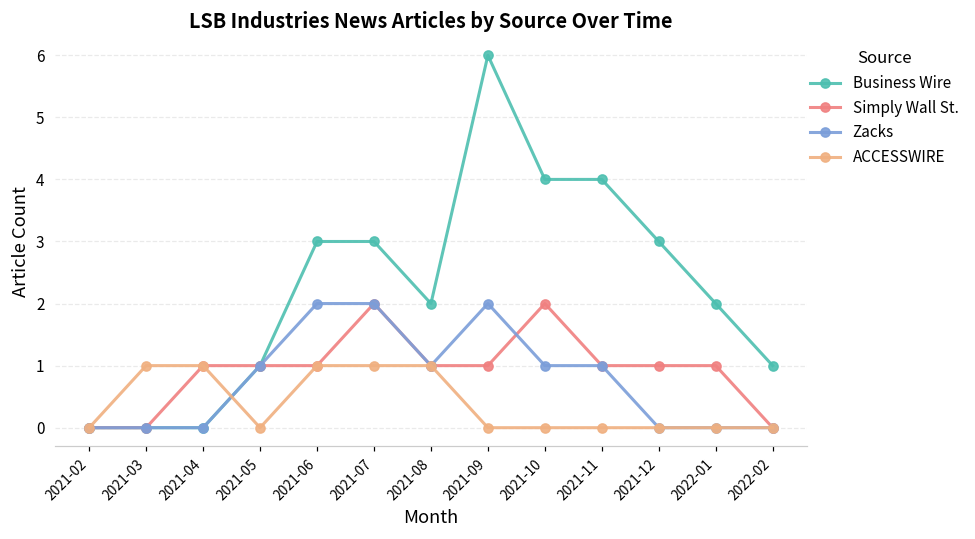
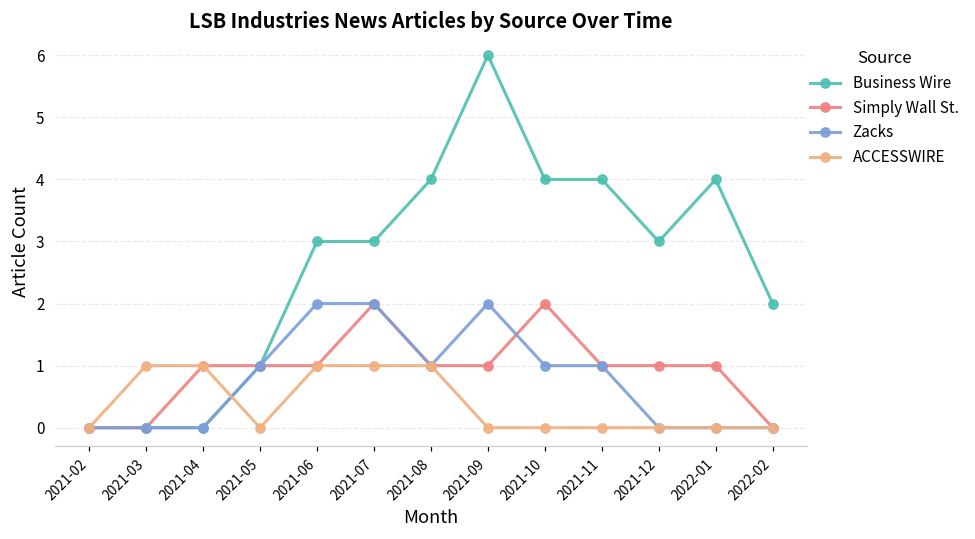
  {
    "Business Wire": {
      "2021-06": 3,
      "2021-07": 3,
-     "2021-08": 2,
+     "2021-08": 4,
      "2021-09": 6,
      "2021-10": 4,
      "2021-11": 4,
      "2021-12": 3,
-     "2022-01": 2,
-     "2022-02": 1
+     "2022-01": 4,
+     "2022-02": 2
    },
    "Zacks": {
      "2021-06": 2,
      "2021-09": 2,
      "2021-10": 1
    }
  }
